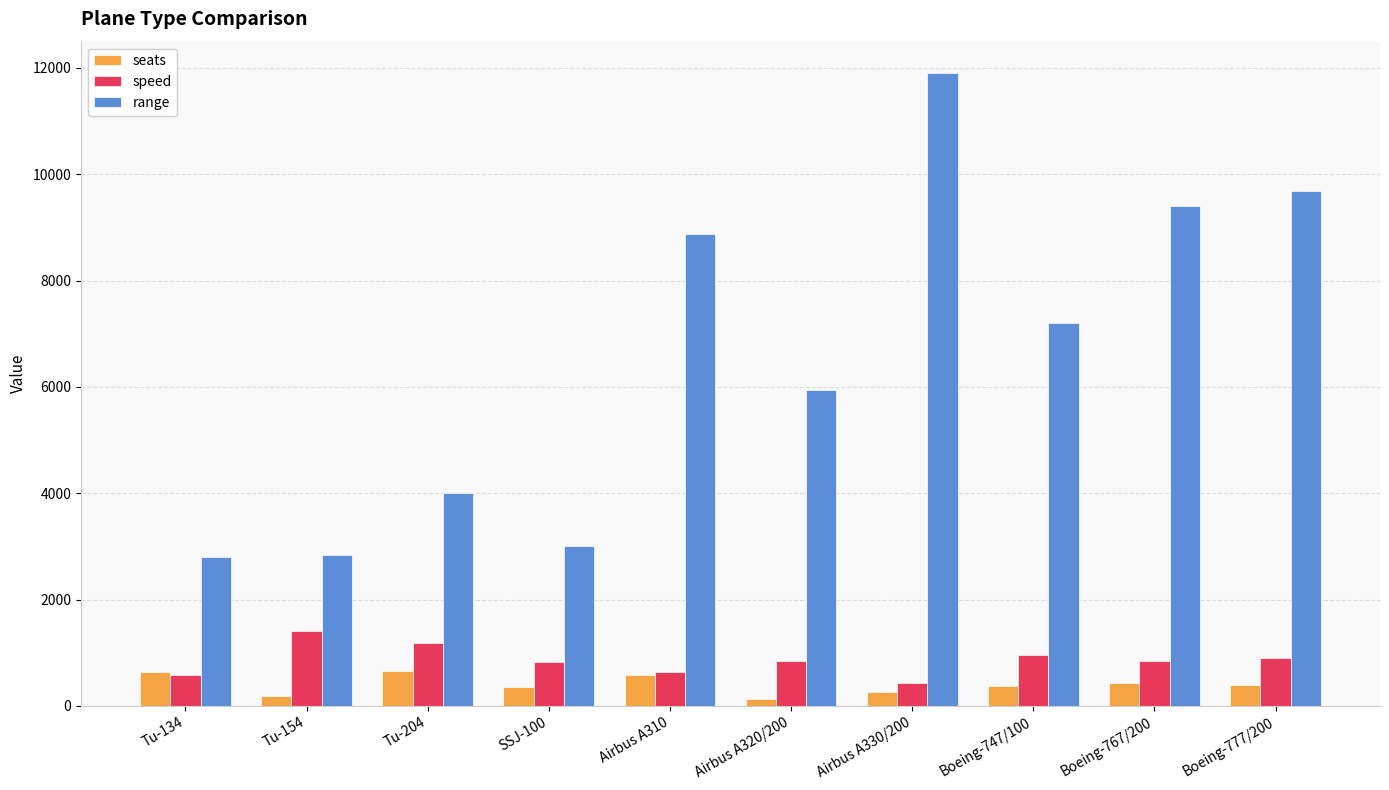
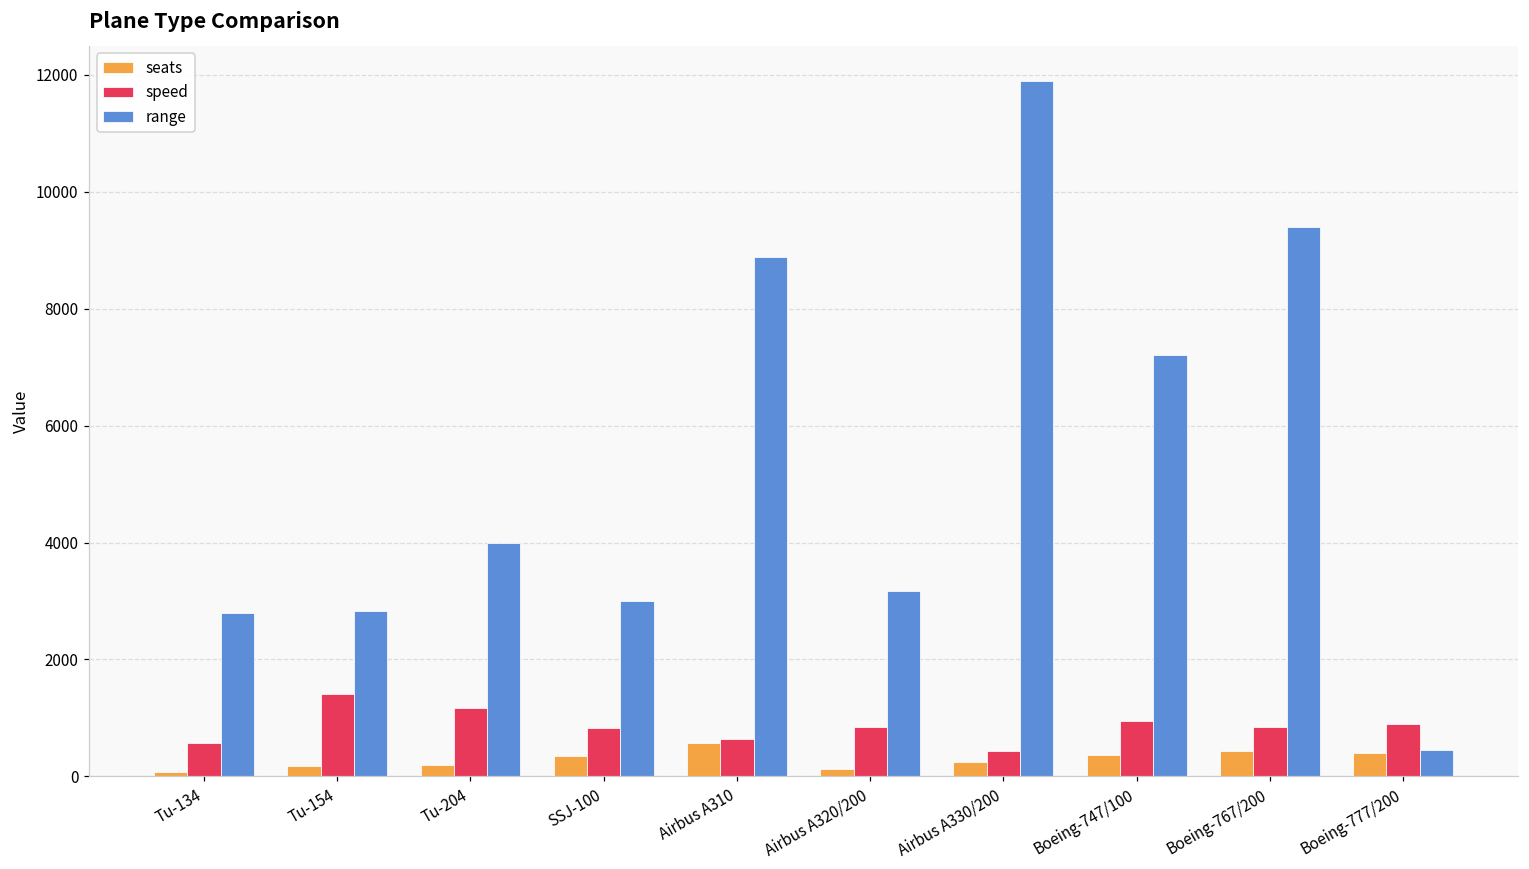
  {
    "seats": {
-     "Tu-134": 600,
+     "Tu-134": 100,
      "Tu-154": 200,
-     "Tu-204": 600,
+     "Tu-204": 200,
      "SSJ-100": 400,
      "Airbus A310": 600,
      "Airbus A320/200": 100,
      "Airbus A330/200": 300,
      "Boeing-747/100": 400,
      "Boeing-767/200": 400,
      "Boeing-777/200": 400
    },
    "speed": {
      "Tu-134": 600,
      "Tu-154": 1400,
      "Tu-204": 1200,
      "SSJ-100": 800,
      "Airbus A310": 600,
      "Airbus A320/200": 800,
      "Airbus A330/200": 400,
      "Boeing-747/100": 1000,
      "Boeing-767/200": 900,
      "Boeing-777/200": 900
    },
    "range": {
      "Tu-134": 2800,
      "Tu-154": 2800,
      "Tu-204": 4000,
      "SSJ-100": 3000,
      "Airbus A310": 8900,
-     "Airbus A320/200": 6000,
+     "Airbus A320/200": 3200,
      "Airbus A330/200": 11900,
      "Boeing-747/100": 7200,
      "Boeing-767/200": 9400,
-     "Boeing-777/200": 9700
+     "Boeing-777/200": 500
    }
  }
